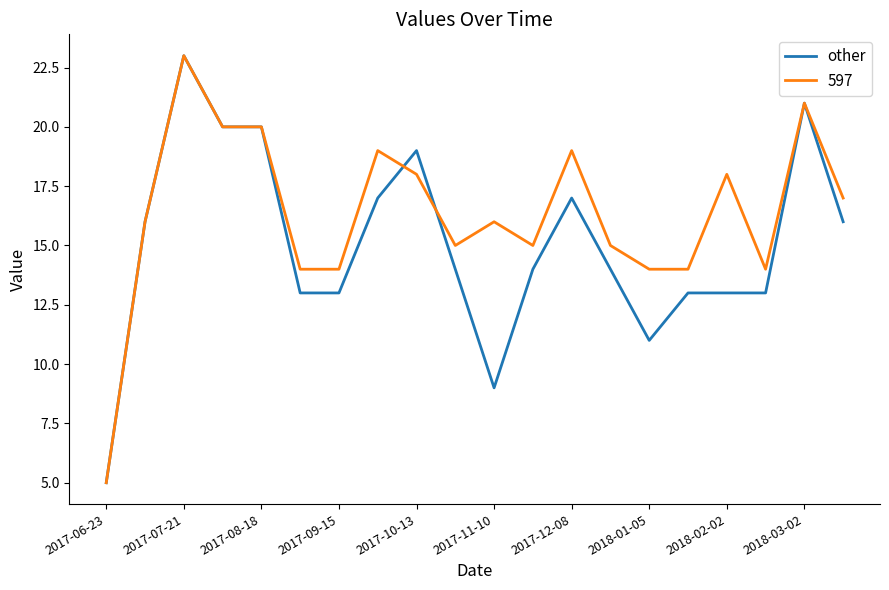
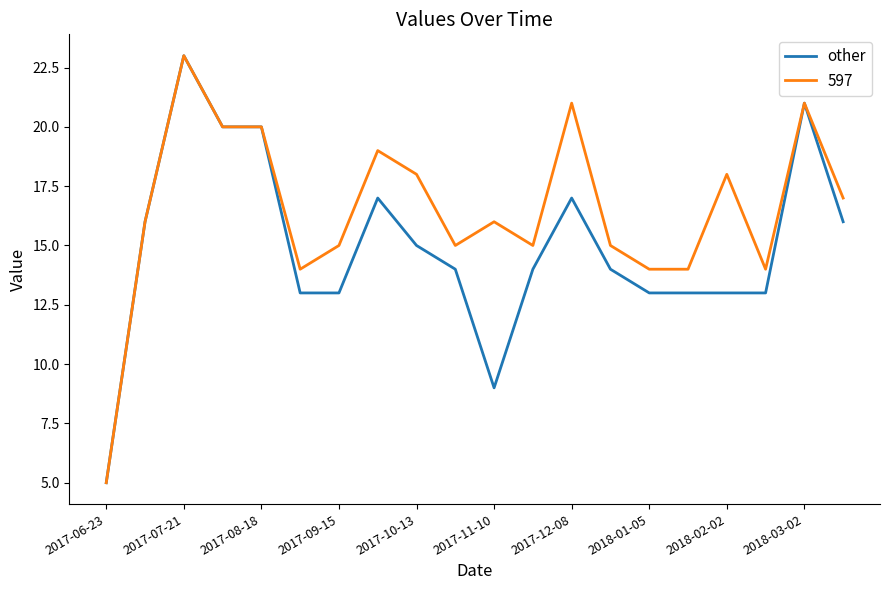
  {
    "other": {
      "2017-09-15": 13,
-     "2017-10-13": 19,
+     "2017-10-13": 15,
      "2017-11-10": 9,
      "2017-12-08": 17,
-     "2018-01-05": 11,
+     "2018-01-05": 13,
      "2018-02-02": 13
    },
    "597": {
-     "2017-09-15": 14,
+     "2017-09-15": 15,
      "2017-10-13": 18,
      "2017-11-10": 16,
-     "2017-12-08": 19,
+     "2017-12-08": 21,
      "2018-01-05": 14,
      "2018-02-02": 18
    }
  }
